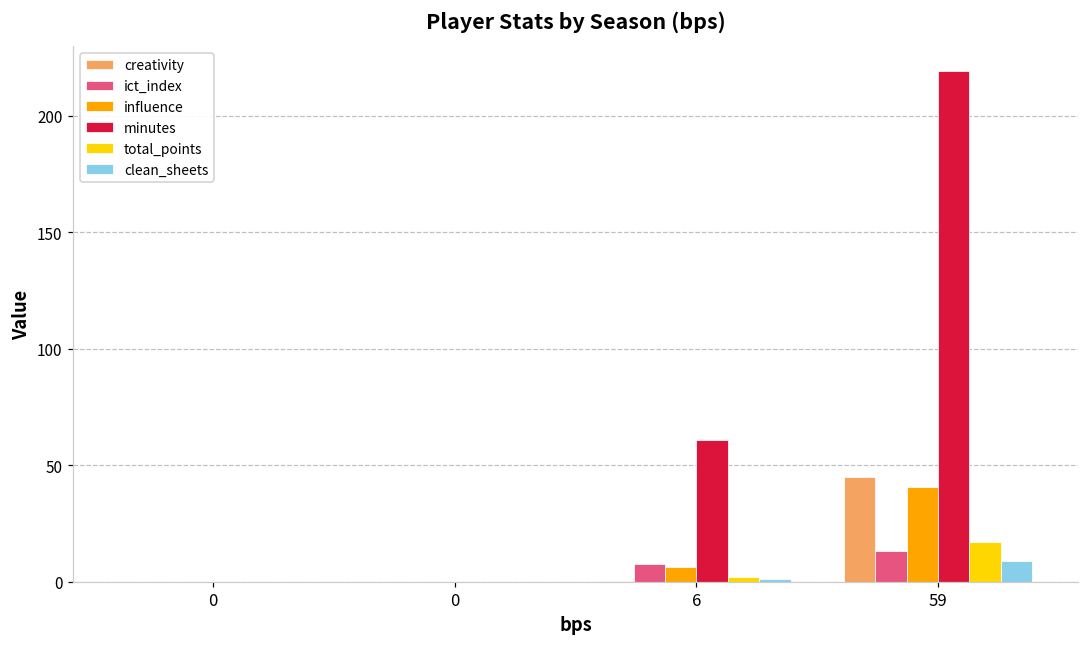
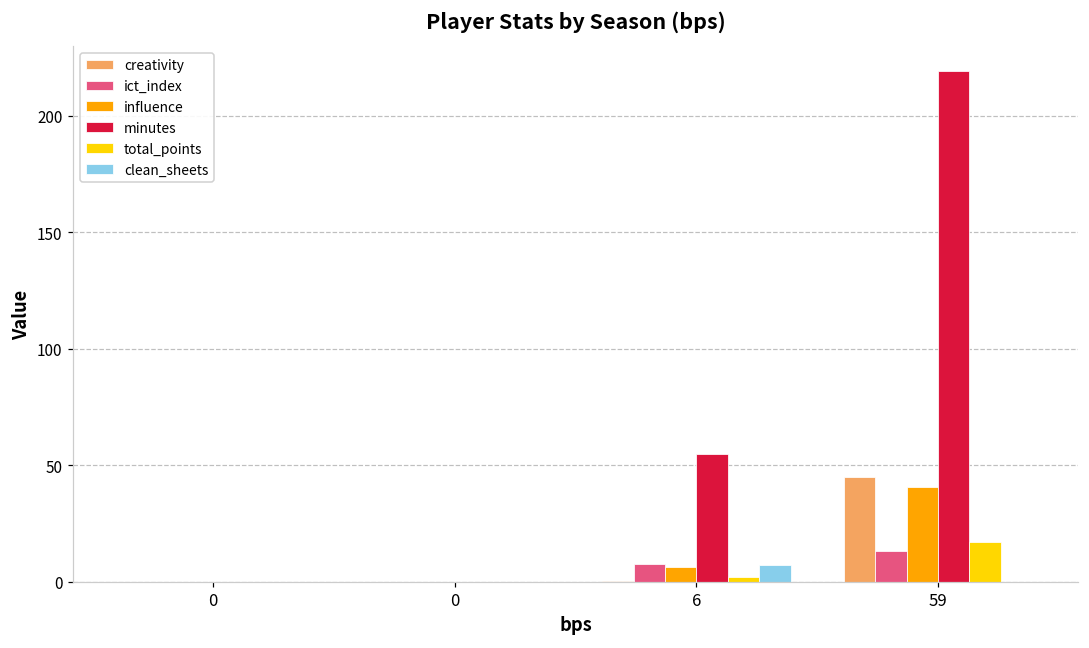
  {
    "creativity": {
      "59": 45
    },
    "ict_index": {
      "6": 7,
      "59": 13
    },
    "minutes": {
-     "6": 61,
+     "6": 55,
      "59": 219
    },
    "clean_sheets": {
-     "6": 1,
-     "59": 9
+     "6": 7,
+     "59": 0
    }
  }
